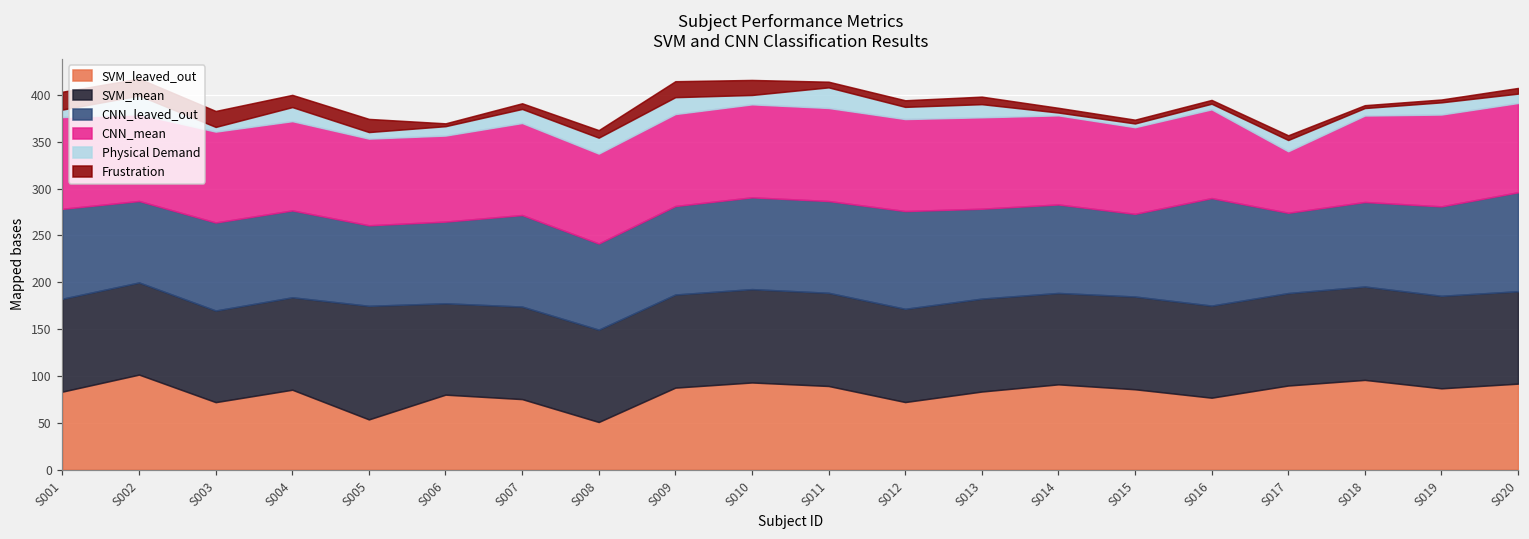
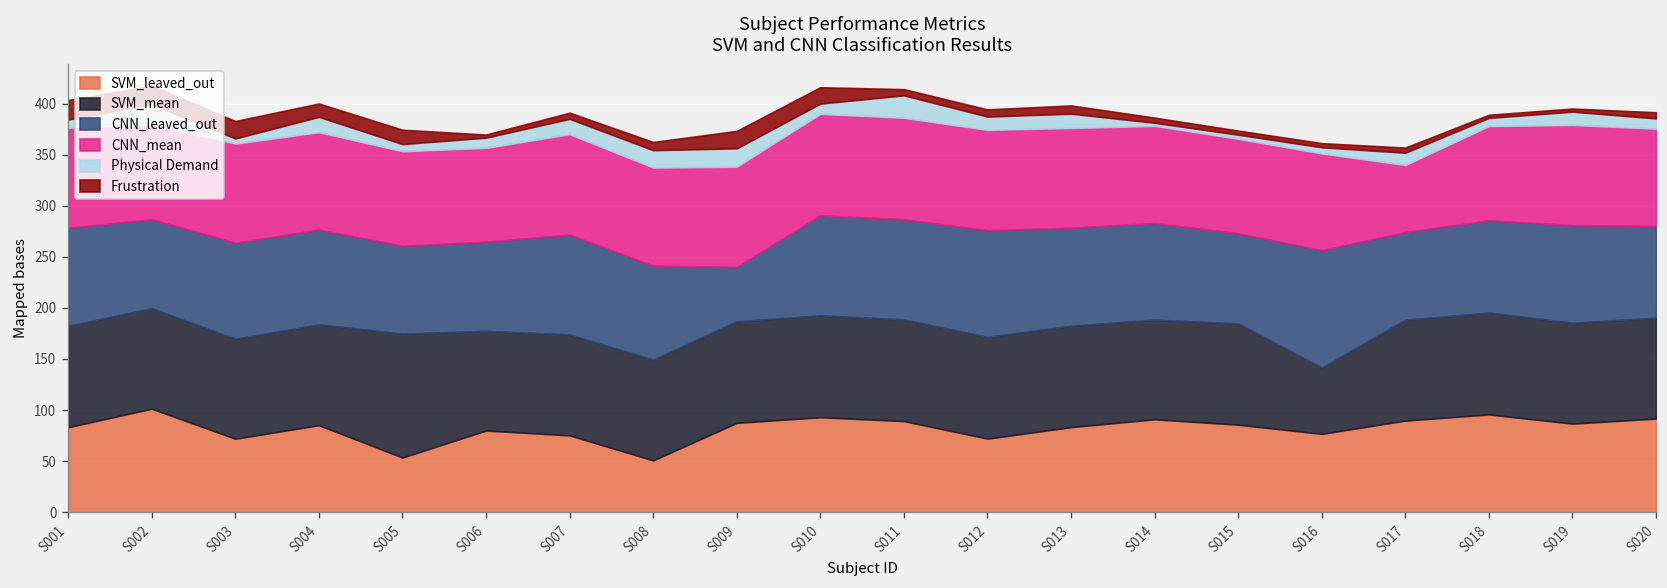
  {
    "SVM_leaved_out": {
      "S001": 80,
      "S002": 100,
      "S003": 70,
      "S004": 90,
      "S005": 50,
      "S006": 80,
      "S007": 80,
      "S008": 50,
      "S009": 90,
      "S010": 90,
      "S011": 90,
      "S012": 70,
      "S013": 80,
      "S014": 90,
      "S015": 90,
      "S016": 80,
      "S017": 90,
      "S018": 100,
      "S019": 90,
      "S020": 90
    },
    "SVM_mean": {
      "S001": 100,
      "S002": 100,
      "S003": 100,
      "S004": 100,
      "S005": 120,
      "S006": 100,
      "S007": 100,
      "S008": 100,
      "S009": 100,
      "S010": 100,
      "S011": 100,
      "S012": 100,
      "S013": 100,
      "S014": 100,
      "S015": 100,
-     "S016": 100,
+     "S016": 60,
      "S017": 100,
      "S018": 100,
      "S019": 100,
      "S020": 100
    },
    "CNN_leaved_out": {
      "S001": 100,
      "S002": 90,
      "S003": 90,
      "S004": 90,
      "S005": 90,
      "S006": 90,
      "S007": 100,
      "S008": 90,
-     "S009": 90,
+     "S009": 50,
      "S010": 100,
      "S011": 100,
      "S012": 100,
      "S013": 100,
      "S014": 90,
      "S015": 90,
      "S016": 110,
      "S017": 90,
      "S018": 90,
      "S019": 100,
-     "S020": 110
+     "S020": 90
    },
    "CNN_mean": {
      "S001": 100,
      "S003": 100,
      "S004": 100,
      "S005": 90,
      "S006": 90,
      "S007": 100,
      "S008": 100,
      "S009": 100,
      "S010": 100,
      "S011": 100,
      "S012": 100,
      "S013": 100,
      "S015": 90,
      "S016": 90,
      "S017": 70,
      "S018": 90,
      "S019": 100,
      "S020": 100
    },
    "Physical Demand": {
      "S001": 10,
      "S003": 10,
      "S004": 20,
      "S005": 10,
      "S006": 10,
      "S007": 20,
      "S008": 20,
      "S009": 20,
      "S010": 10,
      "S011": 20,
      "S012": 10,
      "S013": 10,
      "S015": 0,
      "S016": 10,
      "S017": 10,
      "S018": 10,
      "S020": 10
    },
    "Frustration": {
      "S001": 20,
      "S003": 20,
      "S004": 10,
      "S005": 10,
      "S006": 0,
      "S007": 10,
      "S008": 10,
      "S009": 20,
      "S010": 20,
      "S011": 10,
      "S012": 10,
      "S013": 10,
      "S014": 10,
      "S015": 0,
      "S016": 0,
      "S017": 10,
      "S018": 0,
      "S020": 10
    }
  }
